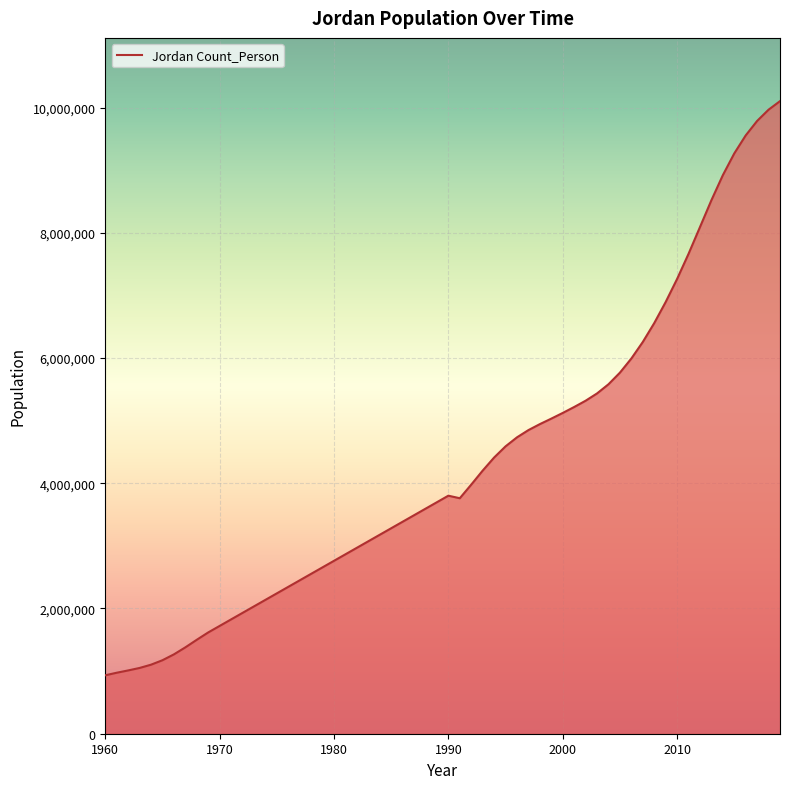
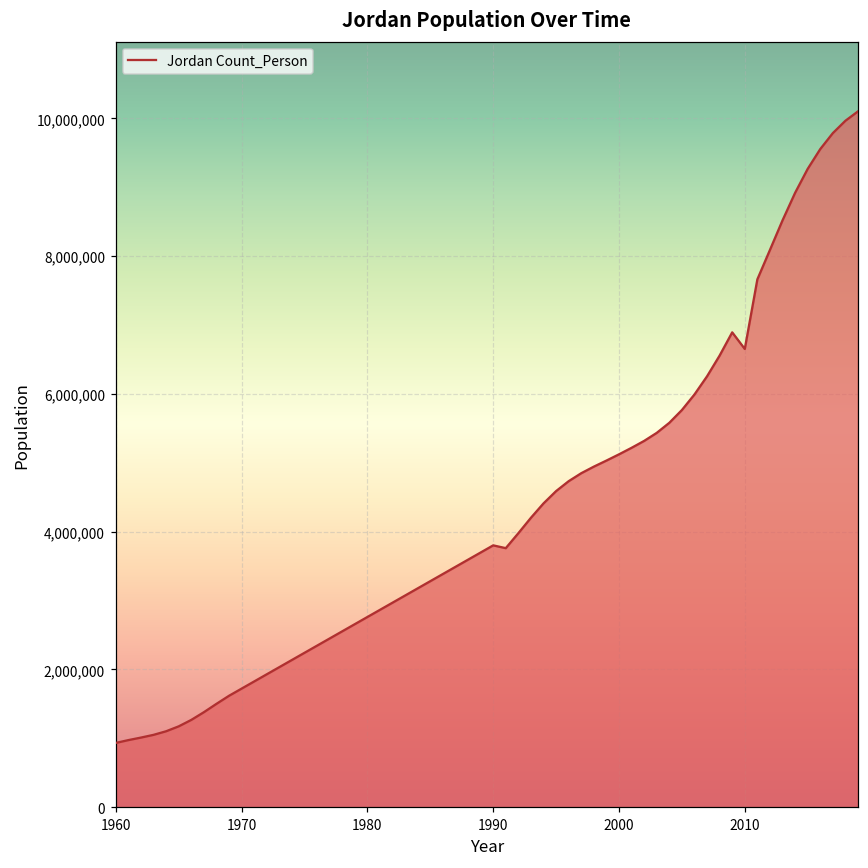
  {
    "1960": "900,000",
    "1990": "3,800,000",
    "2000": "5,100,000",
-   "2010": "7,300,000"
+   "2010": "6,700,000"
  }
